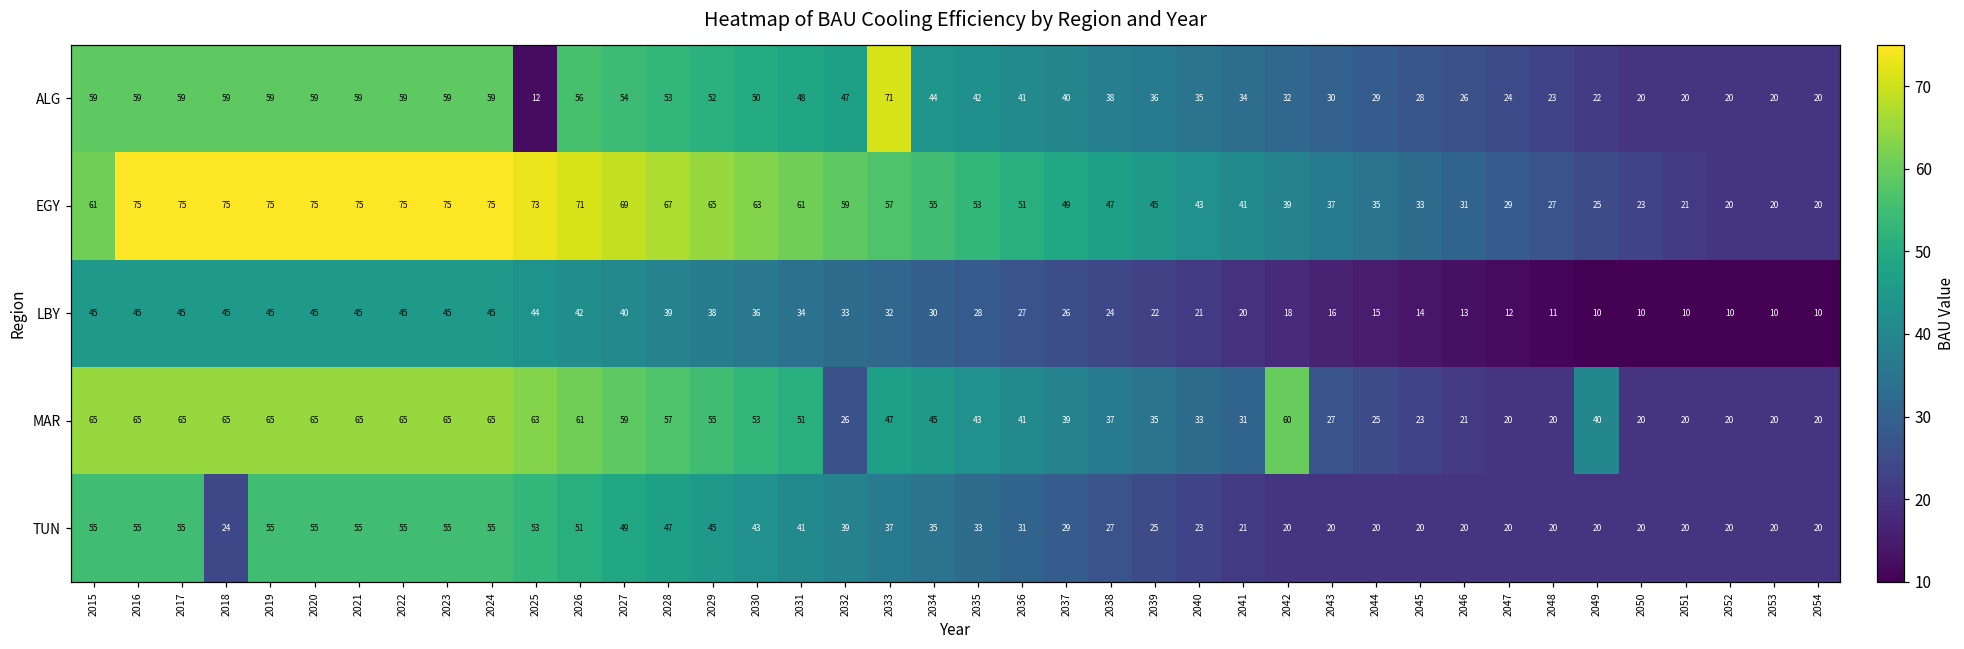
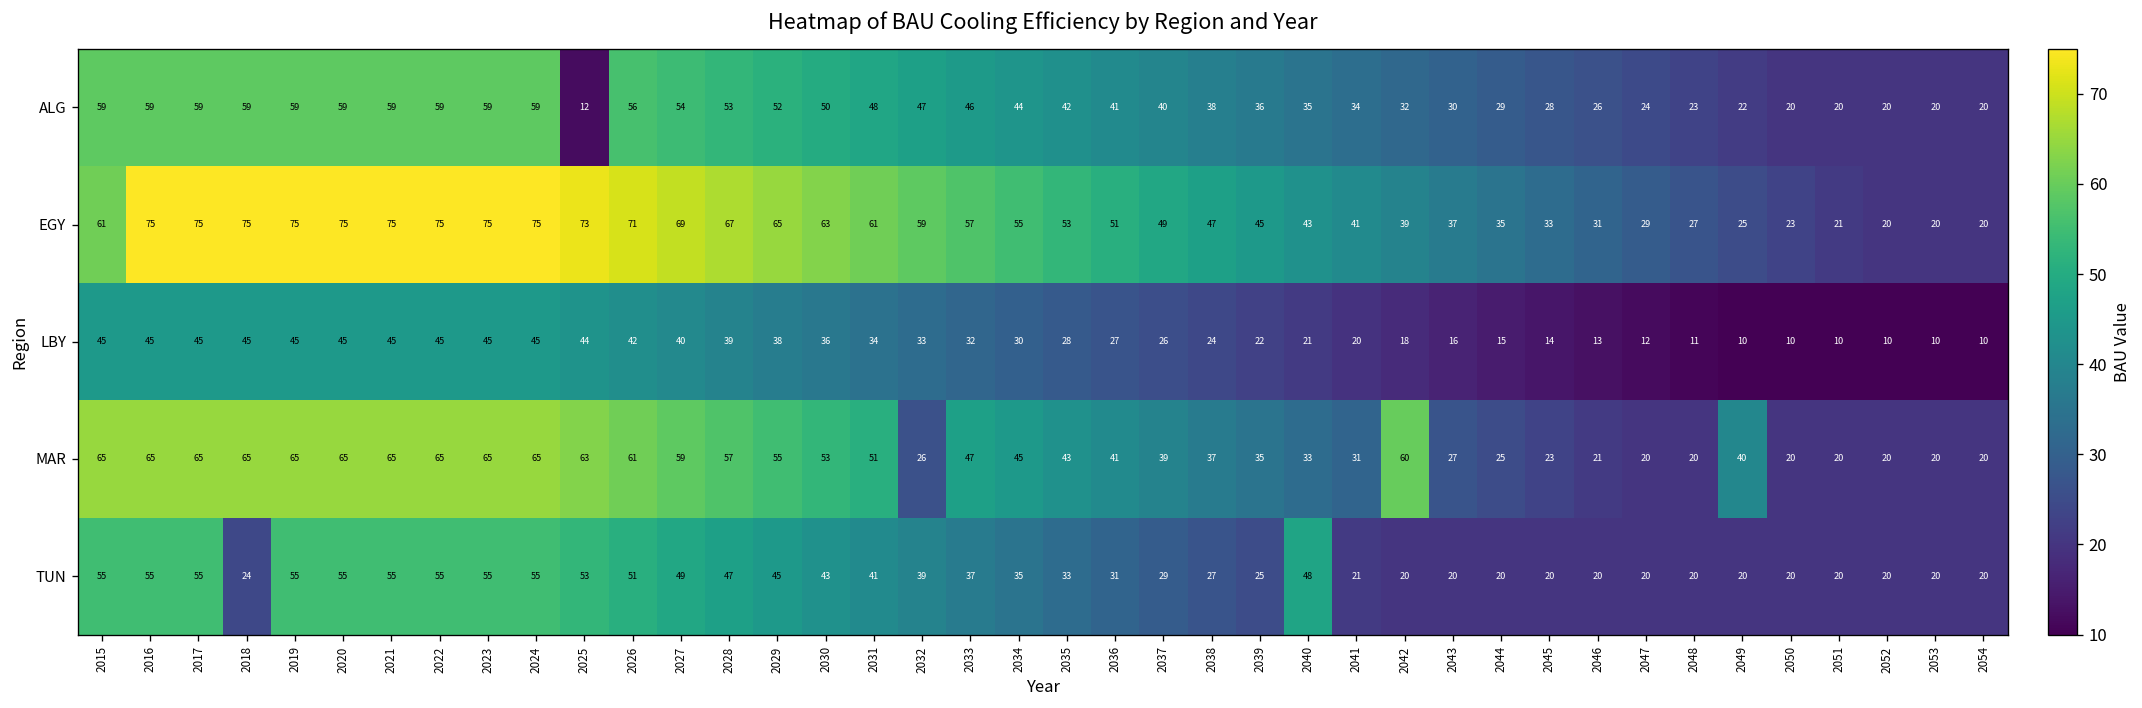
  {
    "ALG": {
      "2015": 59,
      "2016": 59,
      "2017": 59,
      "2018": 59,
      "2019": 59,
      "2020": 59,
      "2021": 59,
      "2022": 59,
      "2023": 59,
      "2024": 59,
      "2025": 12,
      "2026": 56,
      "2027": 54,
      "2028": 53,
      "2029": 52,
      "2030": 50,
      "2031": 48,
      "2032": 47,
-     "2033": 71,
+     "2033": 46,
      "2034": 44,
      "2035": 42,
      "2036": 41,
      "2037": 40,
      "2038": 38,
      "2039": 36,
      "2040": 35,
      "2041": 34,
      "2042": 32,
      "2043": 30,
      "2044": 29,
      "2045": 28,
      "2046": 26,
      "2047": 24,
      "2048": 23,
      "2049": 22,
      "2050": 20,
      "2051": 20,
      "2052": 20,
      "2053": 20,
      "2054": 20
    },
    "EGY": {
      "2015": 61,
      "2016": 75,
      "2017": 75,
      "2018": 75,
      "2019": 75,
      "2020": 75,
      "2021": 75,
      "2022": 75,
      "2023": 75,
      "2024": 75,
      "2025": 73,
      "2026": 71,
      "2027": 69,
      "2028": 67,
      "2029": 65,
      "2030": 63,
      "2031": 61,
      "2032": 59,
      "2033": 57,
      "2034": 55,
      "2035": 53,
      "2036": 51,
      "2037": 49,
      "2038": 47,
      "2039": 45,
      "2040": 43,
      "2041": 41,
      "2042": 39,
      "2043": 37,
      "2044": 35,
      "2045": 33,
      "2046": 31,
      "2047": 29,
      "2048": 27,
      "2049": 25,
      "2050": 23,
      "2051": 21,
      "2052": 20,
      "2053": 20,
      "2054": 20
    },
    "LBY": {
      "2015": 45,
      "2016": 45,
      "2017": 45,
      "2018": 45,
      "2019": 45,
      "2020": 45,
      "2021": 45,
      "2022": 45,
      "2023": 45,
      "2024": 45,
      "2025": 44,
      "2026": 42,
      "2027": 40,
      "2028": 39,
      "2029": 38,
      "2030": 36,
      "2031": 34,
      "2032": 33,
      "2033": 32,
      "2034": 30,
      "2035": 28,
      "2036": 27,
      "2037": 26,
      "2038": 24,
      "2039": 22,
      "2040": 21,
      "2041": 20,
      "2042": 18,
      "2043": 16,
      "2044": 15,
      "2045": 14,
      "2046": 13,
      "2047": 12,
      "2048": 11,
      "2049": 10,
      "2050": 10,
      "2051": 10,
      "2052": 10,
      "2053": 10,
      "2054": 10
    },
    "MAR": {
      "2015": 65,
      "2016": 65,
      "2017": 65,
      "2018": 65,
      "2019": 65,
      "2020": 65,
      "2021": 65,
      "2022": 65,
      "2023": 65,
      "2024": 65,
      "2025": 63,
      "2026": 61,
      "2027": 59,
      "2028": 57,
      "2029": 55,
      "2030": 53,
      "2031": 51,
      "2032": 26,
      "2033": 47,
      "2034": 45,
      "2035": 43,
      "2036": 41,
      "2037": 39,
      "2038": 37,
      "2039": 35,
      "2040": 33,
      "2041": 31,
      "2042": 60,
      "2043": 27,
      "2044": 25,
      "2045": 23,
      "2046": 21,
      "2047": 20,
      "2048": 20,
      "2049": 40,
      "2050": 20,
      "2051": 20,
      "2052": 20,
      "2053": 20,
      "2054": 20
    },
    "TUN": {
      "2015": 55,
      "2016": 55,
      "2017": 55,
      "2018": 24,
      "2019": 55,
      "2020": 55,
      "2021": 55,
      "2022": 55,
      "2023": 55,
      "2024": 55,
      "2025": 53,
      "2026": 51,
      "2027": 49,
      "2028": 47,
      "2029": 45,
      "2030": 43,
      "2031": 41,
      "2032": 39,
      "2033": 37,
      "2034": 35,
      "2035": 33,
      "2036": 31,
      "2037": 29,
      "2038": 27,
      "2039": 25,
-     "2040": 23,
+     "2040": 48,
      "2041": 21,
      "2042": 20,
      "2043": 20,
      "2044": 20,
      "2045": 20,
      "2046": 20,
      "2047": 20,
      "2048": 20,
      "2049": 20,
      "2050": 20,
      "2051": 20,
      "2052": 20,
      "2053": 20,
      "2054": 20
    }
  }
